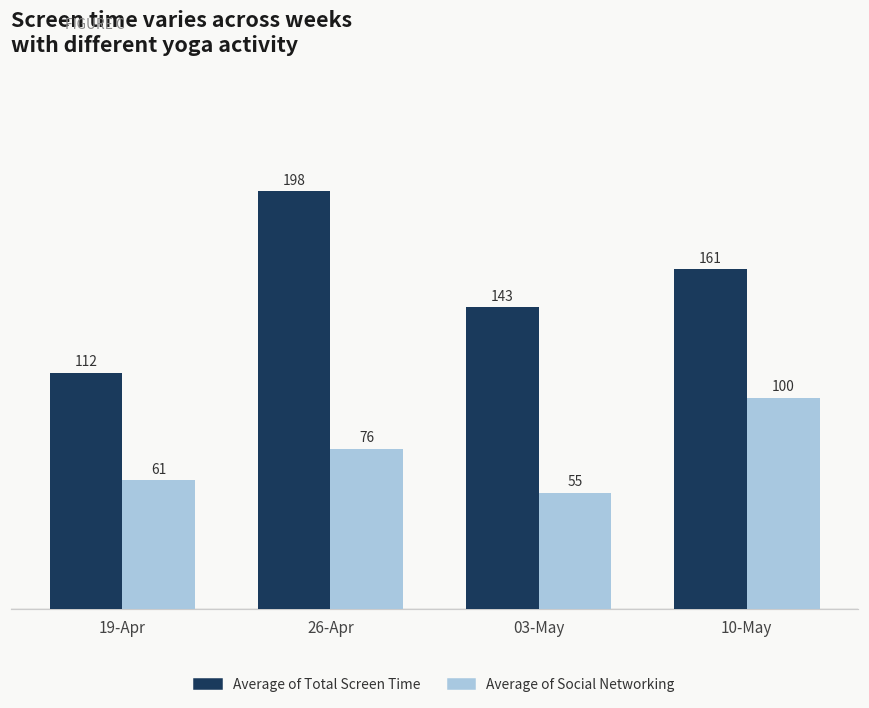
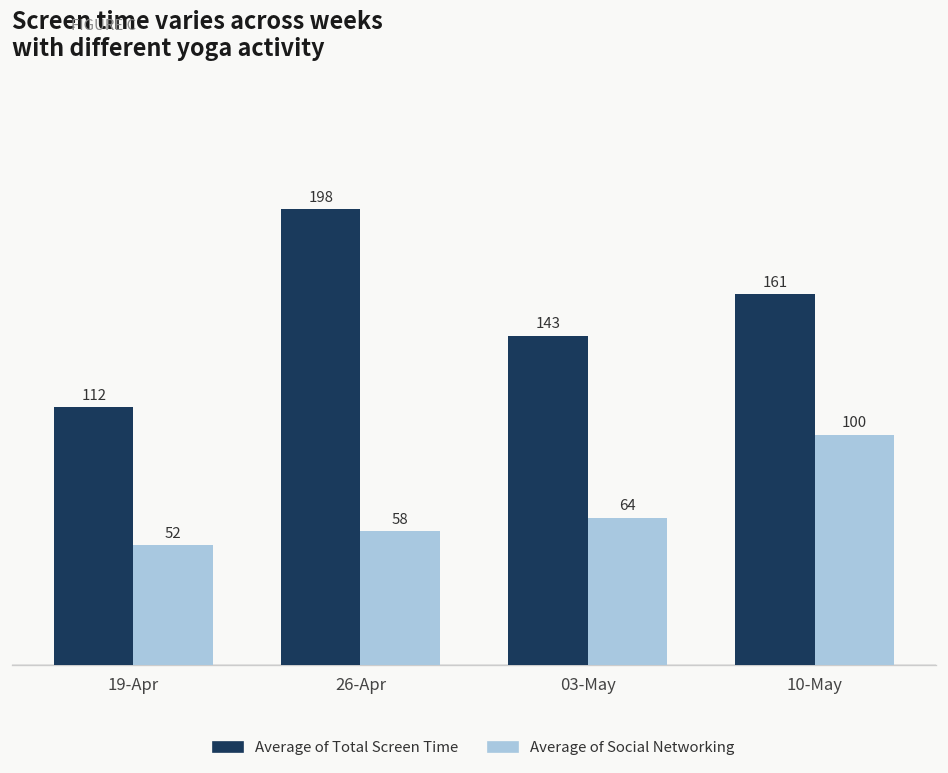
  {
    "Average of Total Screen Time": {
      "19-Apr": 112,
      "26-Apr": 198,
      "03-May": 143,
      "10-May": 161
    },
    "Average of Social Networking": {
-     "19-Apr": 61,
-     "26-Apr": 76,
-     "03-May": 55,
+     "19-Apr": 52,
+     "26-Apr": 58,
+     "03-May": 64,
      "10-May": 100
    }
  }
